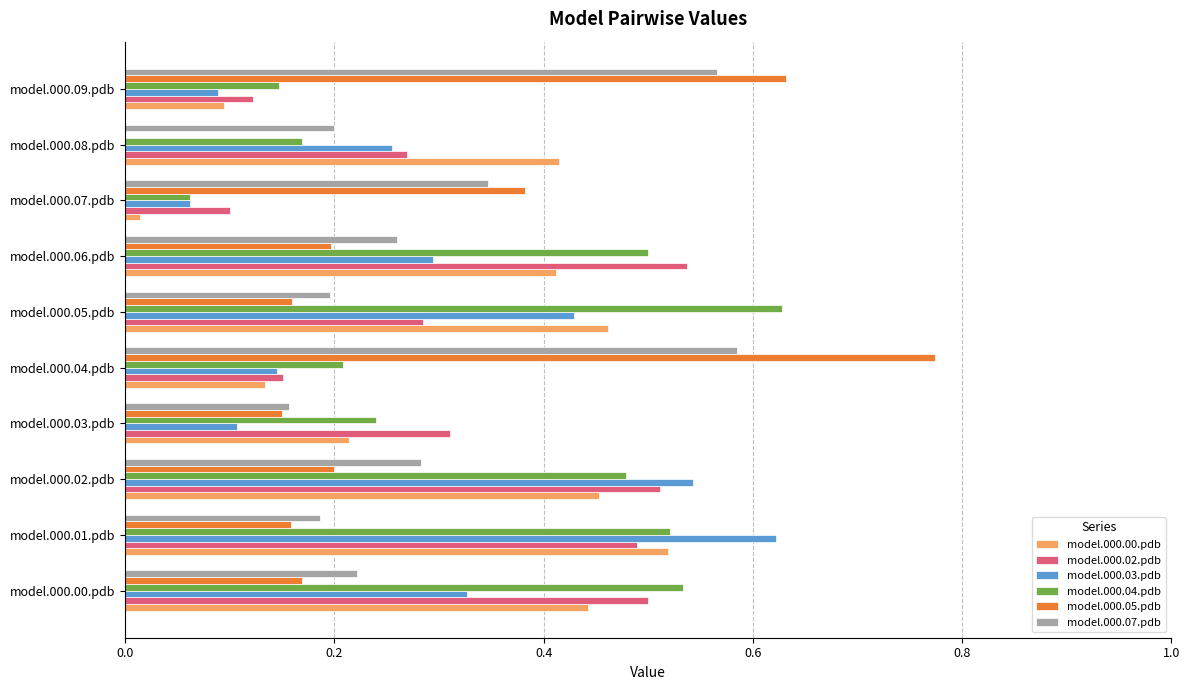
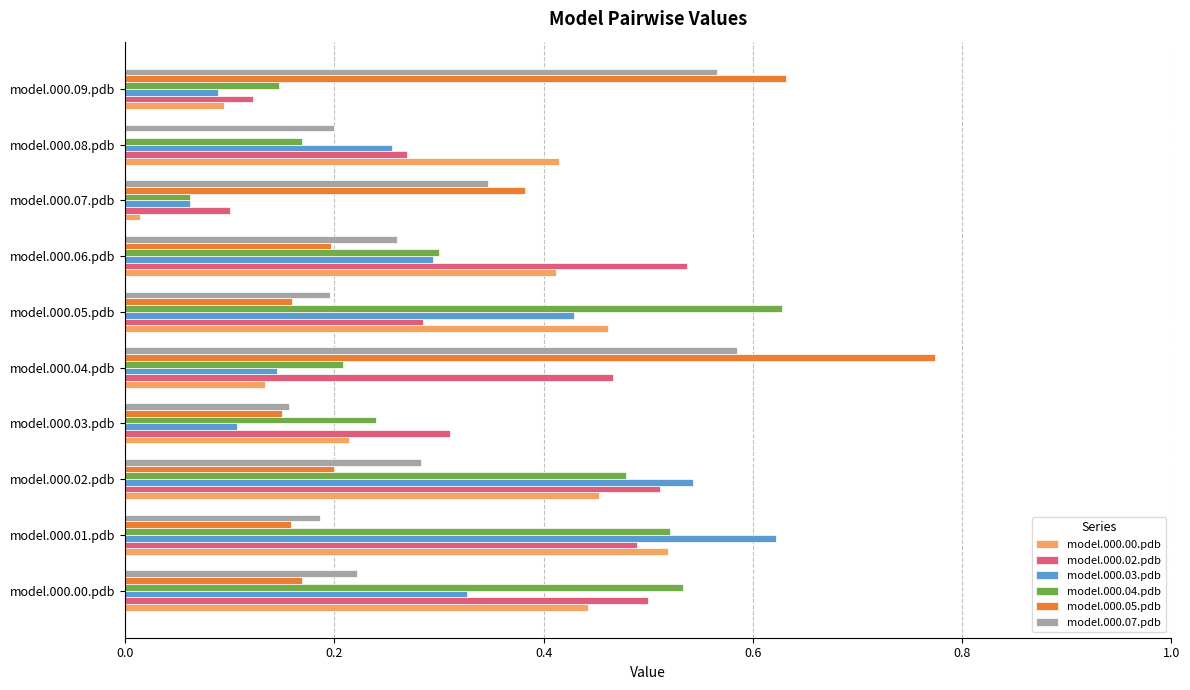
  {
    "model.000.00.pdb": {
      "model.000.09.pdb": 0.095,
      "model.000.08.pdb": 0.415,
      "model.000.07.pdb": 0.014,
      "model.000.06.pdb": 0.412,
      "model.000.05.pdb": 0.462,
      "model.000.04.pdb": 0.134,
      "model.000.03.pdb": 0.214,
      "model.000.02.pdb": 0.453,
      "model.000.01.pdb": 0.519,
      "model.000.00.pdb": 0.442
    },
    "model.000.02.pdb": {
      "model.000.09.pdb": 0.122,
      "model.000.08.pdb": 0.269,
      "model.000.07.pdb": 0.100,
      "model.000.06.pdb": 0.537,
      "model.000.05.pdb": 0.285,
-     "model.000.04.pdb": 0.151,
+     "model.000.04.pdb": 0.466,
      "model.000.03.pdb": 0.311,
      "model.000.02.pdb": 0.511,
      "model.000.01.pdb": 0.489,
      "model.000.00.pdb": 0.500
    },
    "model.000.03.pdb": {
      "model.000.09.pdb": 0.089,
      "model.000.08.pdb": 0.255,
      "model.000.07.pdb": 0.062,
      "model.000.06.pdb": 0.294,
      "model.000.05.pdb": 0.429,
      "model.000.04.pdb": 0.145,
      "model.000.03.pdb": 0.107,
      "model.000.02.pdb": 0.543,
      "model.000.01.pdb": 0.622,
      "model.000.00.pdb": 0.327
    },
    "model.000.04.pdb": {
      "model.000.09.pdb": 0.147,
      "model.000.08.pdb": 0.169,
      "model.000.07.pdb": 0.062,
-     "model.000.06.pdb": 0.5,
+     "model.000.06.pdb": 0.3,
      "model.000.05.pdb": 0.628,
      "model.000.04.pdb": 0.208,
      "model.000.03.pdb": 0.240,
      "model.000.02.pdb": 0.479,
      "model.000.01.pdb": 0.521,
      "model.000.00.pdb": 0.533
    },
    "model.000.05.pdb": {
      "model.000.09.pdb": 0.632,
      "model.000.08.pdb": 0.000,
      "model.000.07.pdb": 0.382,
      "model.000.06.pdb": 0.197,
      "model.000.05.pdb": 0.160,
      "model.000.04.pdb": 0.774,
      "model.000.03.pdb": 0.150,
      "model.000.02.pdb": 0.200,
      "model.000.01.pdb": 0.159,
      "model.000.00.pdb": 0.169
    },
    "model.000.07.pdb": {
      "model.000.09.pdb": 0.566,
      "model.000.08.pdb": 0.200,
      "model.000.07.pdb": 0.347,
      "model.000.06.pdb": 0.260,
      "model.000.05.pdb": 0.196,
      "model.000.04.pdb": 0.585,
      "model.000.03.pdb": 0.157,
      "model.000.02.pdb": 0.283,
      "model.000.01.pdb": 0.186,
      "model.000.00.pdb": 0.222
    }
  }
